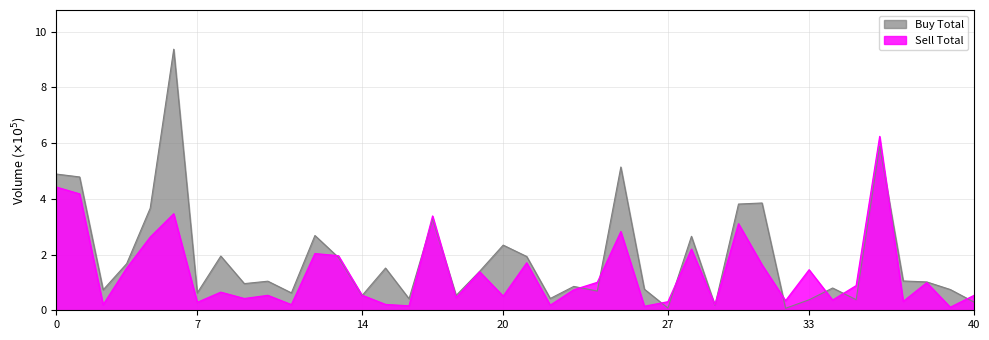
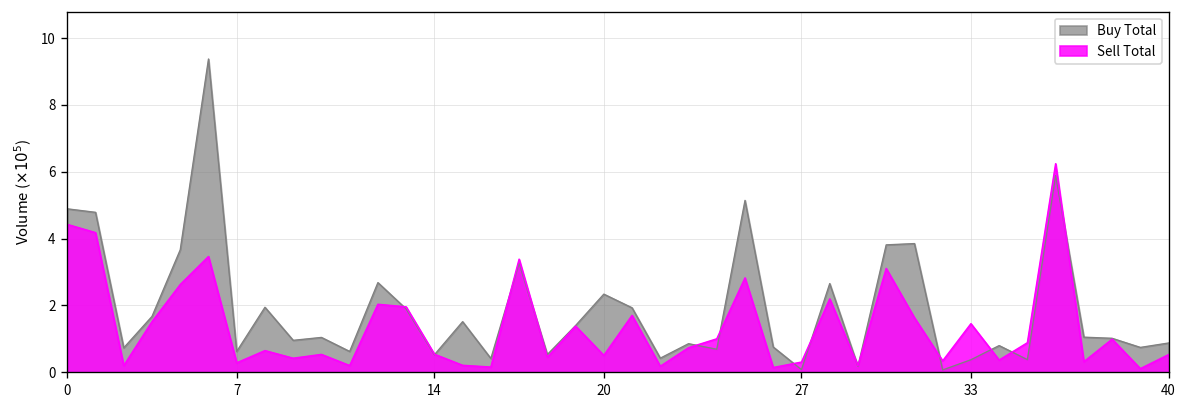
  {
    "Buy Total": {
      "0": 4.9,
-     "40": 0.3
+     "40": 0.9
    },
    "Sell Total": {
      "0": 4.4,
      "40": 0.5
    }
  }
